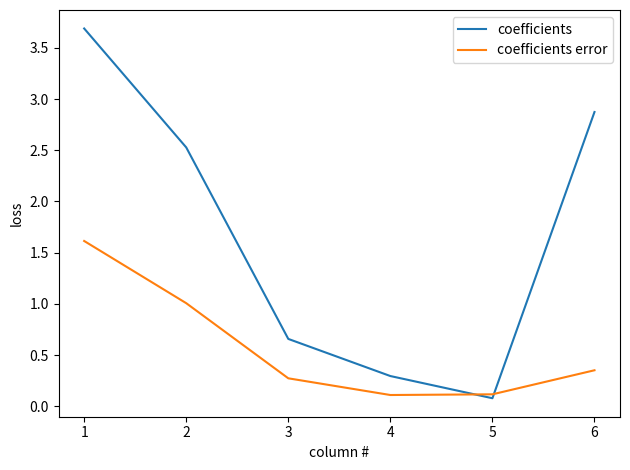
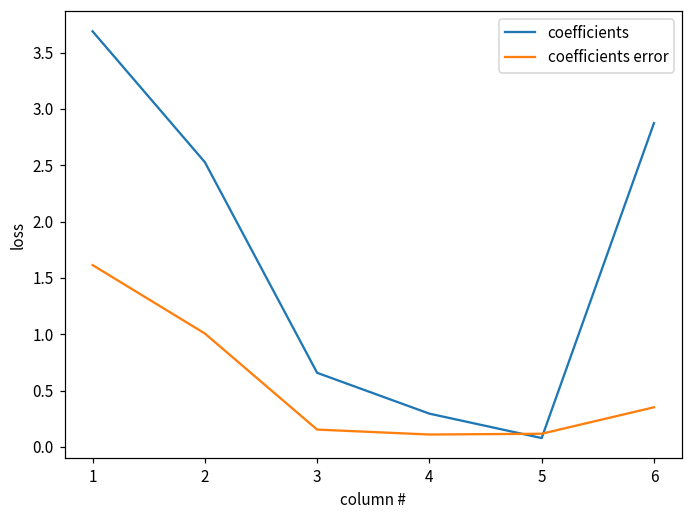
  {
    "coefficients": {
      "1": 3.69,
      "2": 2.53,
      "3": 0.66,
      "4": 0.29,
      "5": 0.08,
      "6": 2.87
    },
    "coefficients error": {
      "1": 1.61,
      "2": 1.01,
-     "3": 0.27,
+     "3": 0.15,
      "4": 0.11,
      "5": 0.12,
      "6": 0.35
    }
  }
